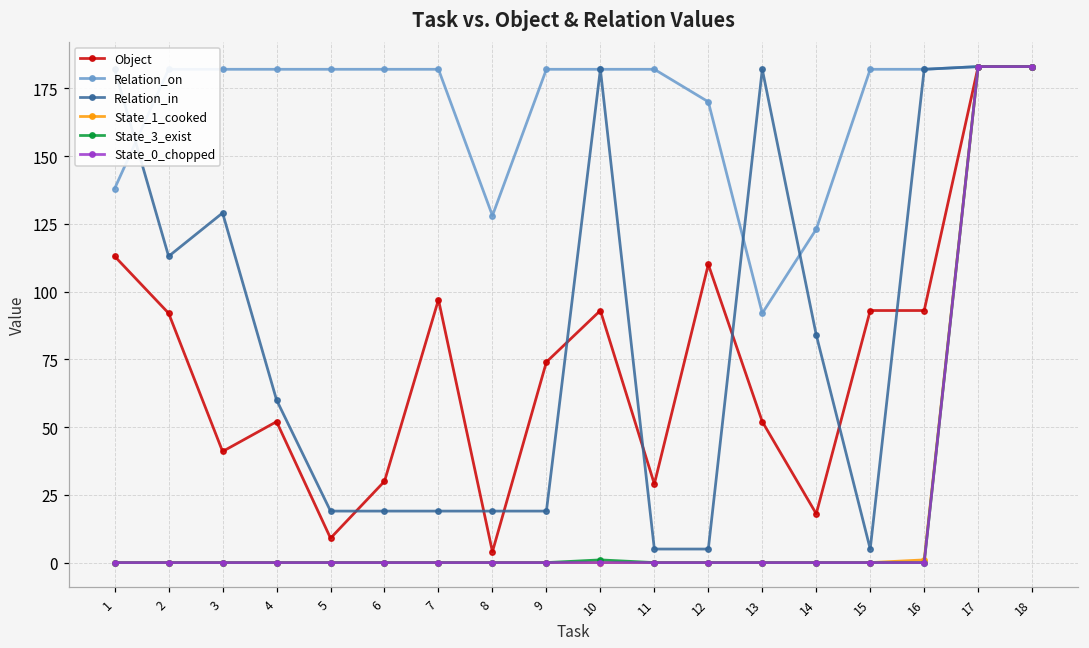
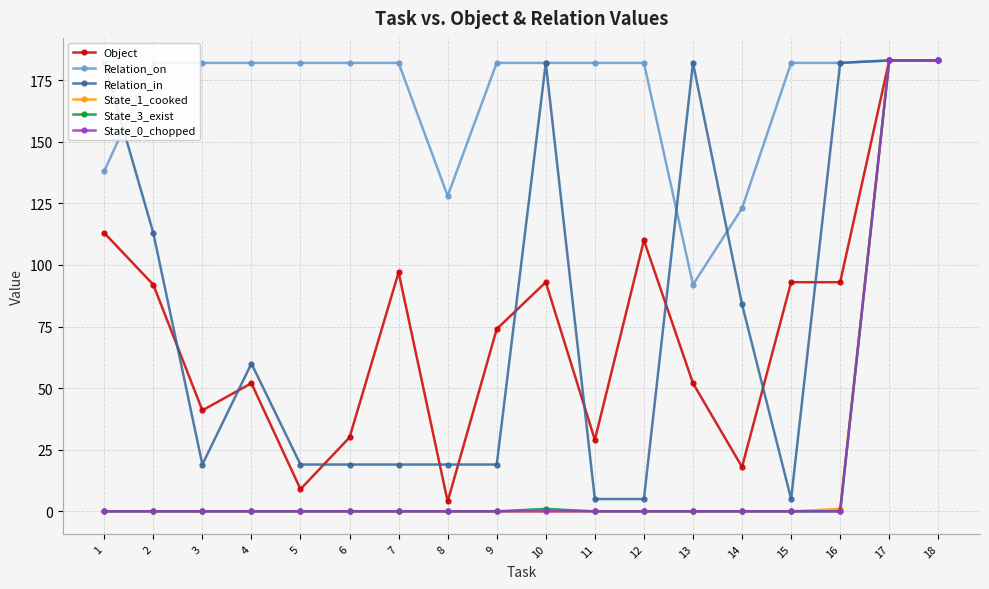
  {
    "Object": {
      "1": 113,
      "2": 92,
      "3": 41,
      "4": 52,
      "5": 9,
      "6": 30,
      "7": 97,
      "8": 4,
      "9": 74,
      "10": 93,
      "11": 29,
      "12": 110,
      "13": 52,
      "14": 18,
      "15": 93,
      "16": 93
    },
    "Relation_on": {
      "1": 138,
      "3": 182,
      "4": 182,
      "5": 182,
      "6": 182,
      "7": 182,
      "8": 128,
      "9": 182,
      "11": 182,
-     "12": 170,
+     "12": 182,
      "13": 92,
      "14": 123,
      "15": 182
    },
    "Relation_in": {
      "2": 113,
-     "3": 129,
+     "3": 19,
      "4": 60,
      "5": 19,
      "6": 19,
      "7": 19,
      "8": 19,
      "9": 19,
      "11": 5,
      "12": 5,
      "13": 182,
      "14": 84,
      "15": 5
    }
  }
